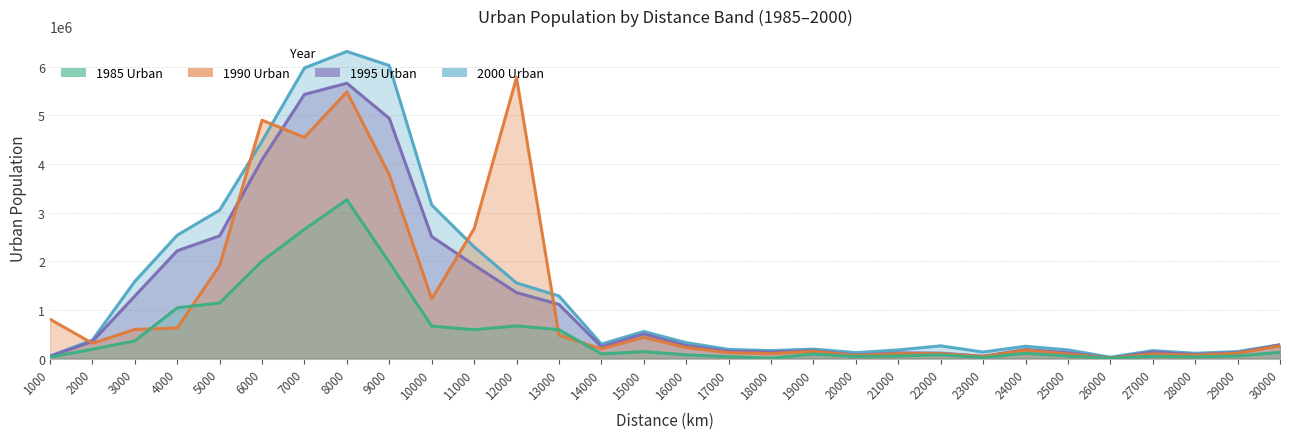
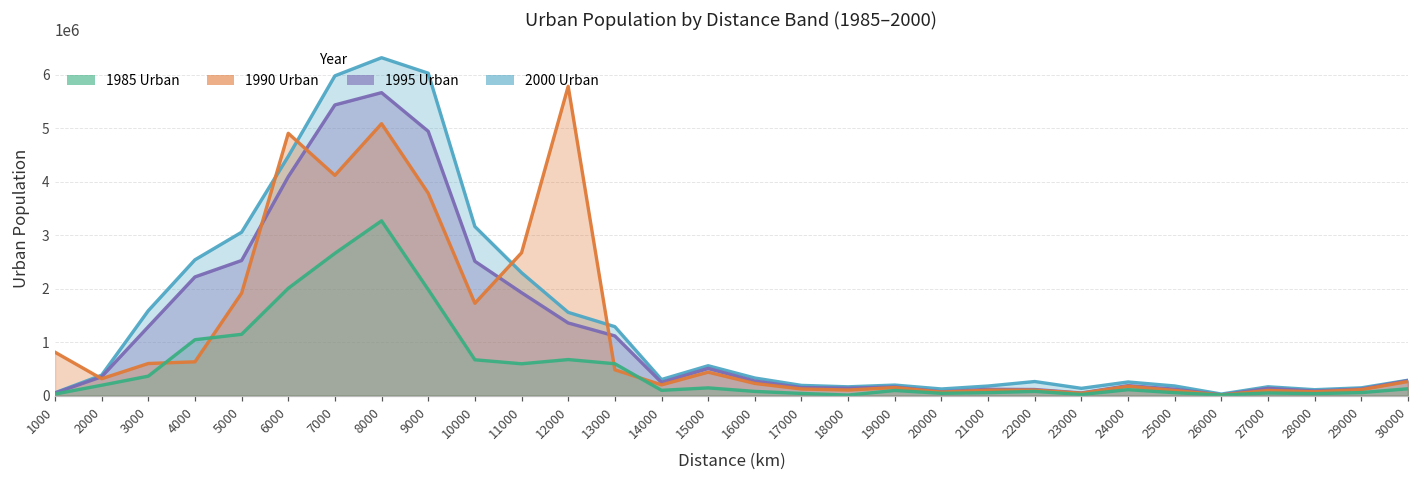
  {
    "1990 Urban": {
      "1000": 800000,
      "3000": 600000,
      "4000": 600000,
      "5000": 1900000,
      "6000": 4900000,
-     "7000": 4500000,
-     "8000": 5500000,
+     "7000": 4100000,
+     "8000": 5100000,
      "9000": 3800000,
-     "10000": 1200000,
+     "10000": 1700000,
      "11000": 2700000,
      "12000": 5800000,
      "13000": 500000,
      "15000": 400000
    }
  }
